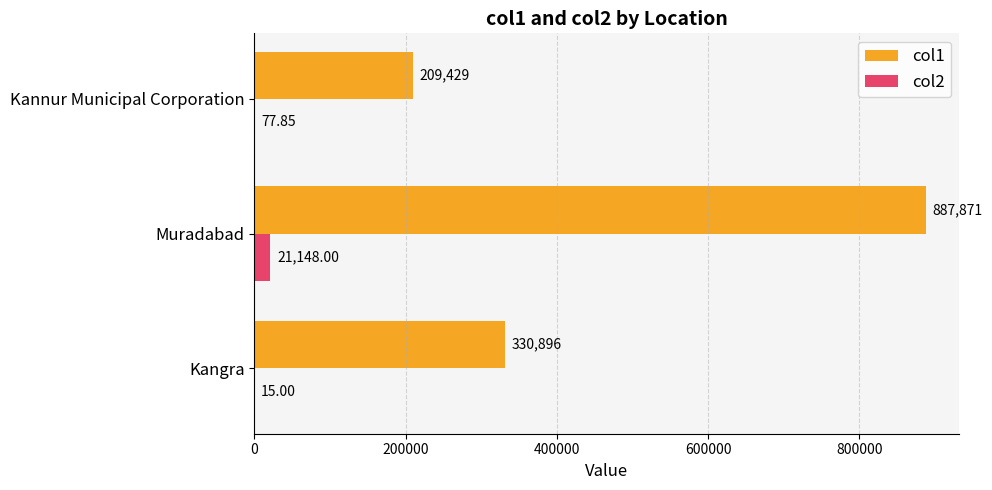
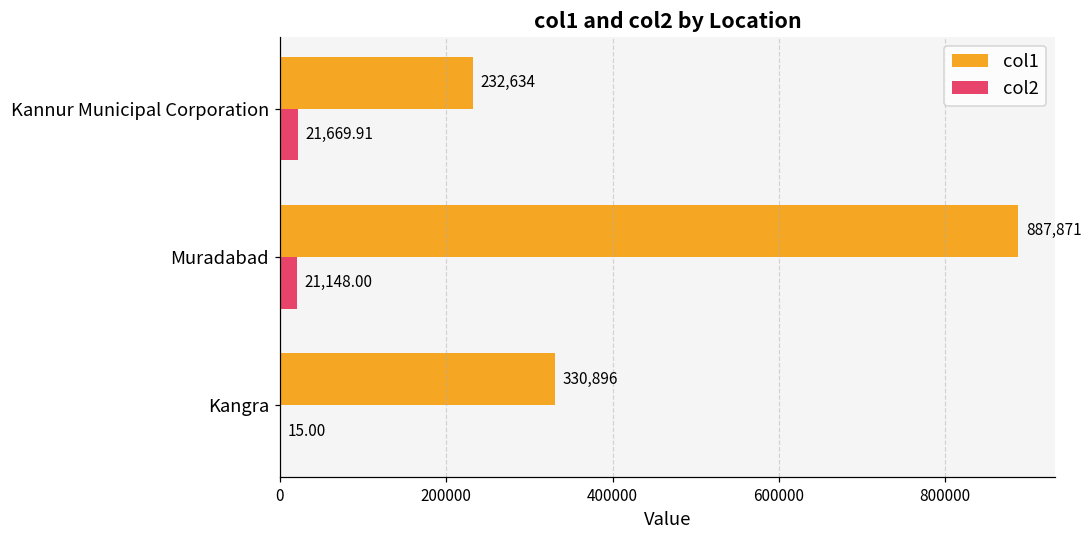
  {
    "col1": {
-     "Kannur Municipal Corporation": "209,429",
+     "Kannur Municipal Corporation": "232,634",
      "Muradabad": "887,871",
      "Kangra": "330,896"
    },
    "col2": {
-     "Kannur Municipal Corporation": "77.85",
+     "Kannur Municipal Corporation": "21,669.91",
      "Muradabad": "21,148.00",
      "Kangra": "15.00"
    }
  }
